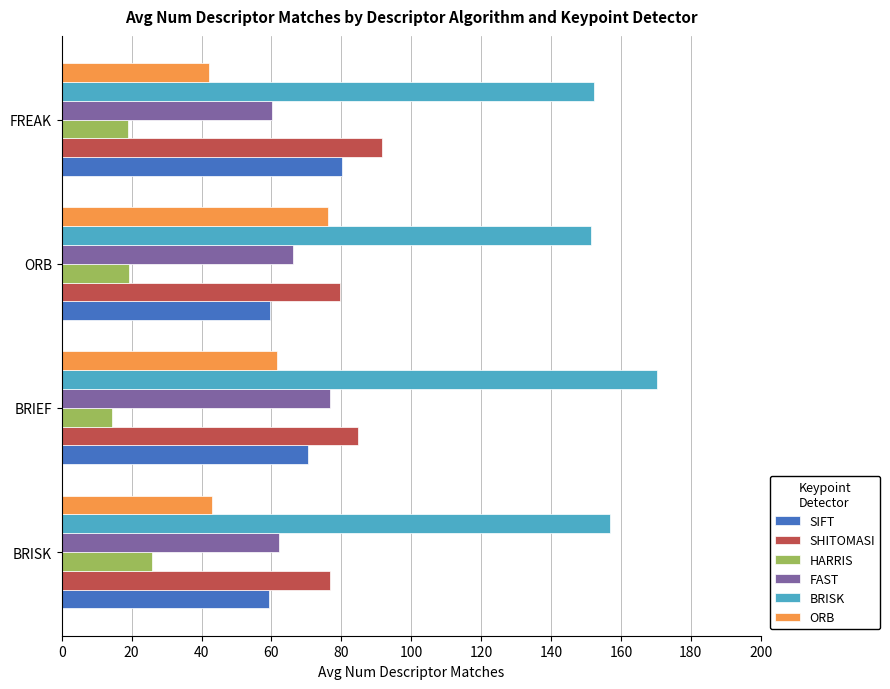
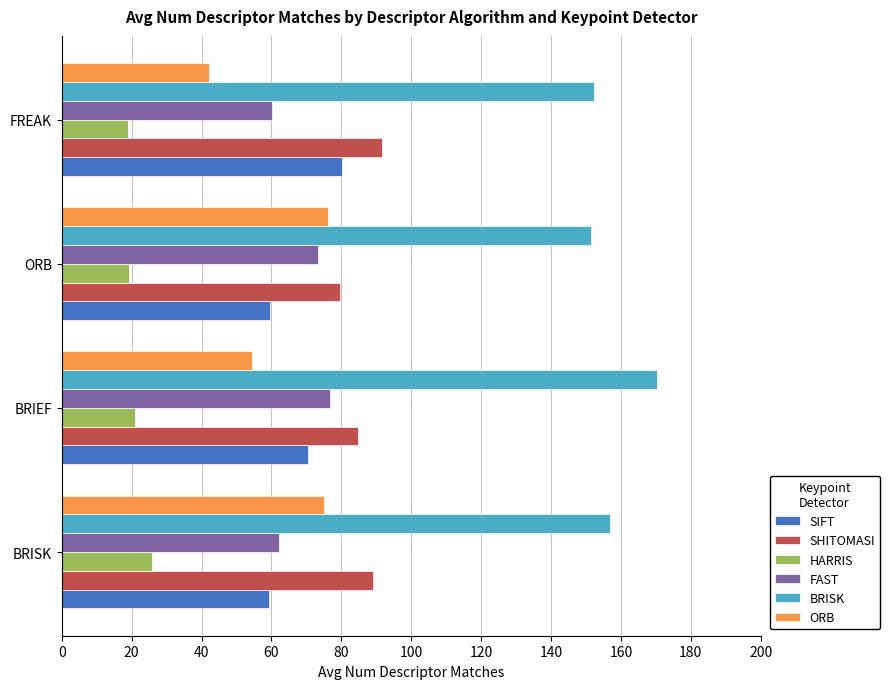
  {
    "SHITOMASI": {
      "FREAK": 92,
      "ORB": 80,
      "BRIEF": 85,
-     "BRISK": 77
+     "BRISK": 89
    },
    "HARRIS": {
      "FREAK": 19,
      "ORB": 19,
-     "BRIEF": 15,
+     "BRIEF": 21,
      "BRISK": 26
    },
    "FAST": {
      "FREAK": 60,
-     "ORB": 66,
+     "ORB": 73,
      "BRIEF": 77,
      "BRISK": 62
    },
    "ORB": {
      "FREAK": 42,
      "ORB": 76,
-     "BRIEF": 62,
-     "BRISK": 43
+     "BRIEF": 55,
+     "BRISK": 75
    }
  }
